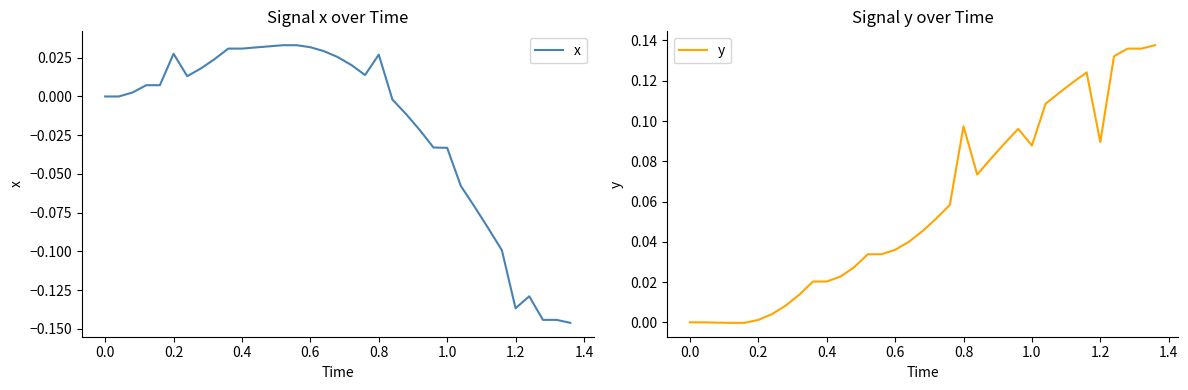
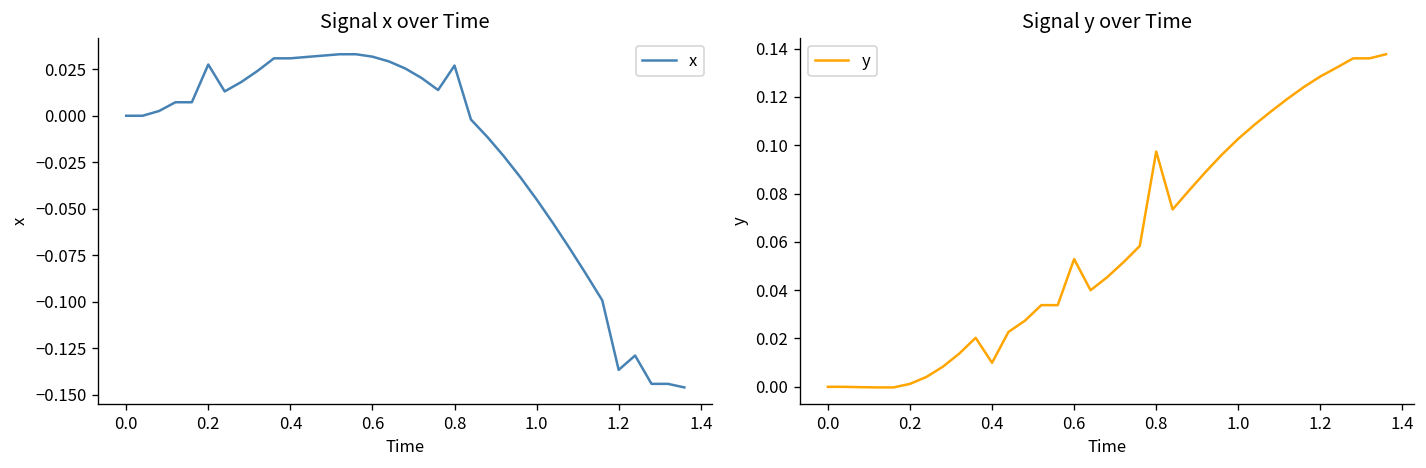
  {
    "Signal x over Time": {
      "0.0": 0.000,
      "0.2": 0.028,
      "0.4": 0.031,
      "0.6": 0.032,
      "0.8": 0.027,
-     "1.0": -0.033,
+     "1.0": -0.045,
      "1.2": -0.137
    },
    "Signal y over Time": {
      "0.0": 0.000,
      "0.2": 0.001,
-     "0.4": 0.020,
-     "0.6": 0.036,
+     "0.4": 0.010,
+     "0.6": 0.053,
      "0.8": 0.097,
-     "1.0": 0.088,
-     "1.2": 0.090
+     "1.0": 0.103,
+     "1.2": 0.128
    }
  }
